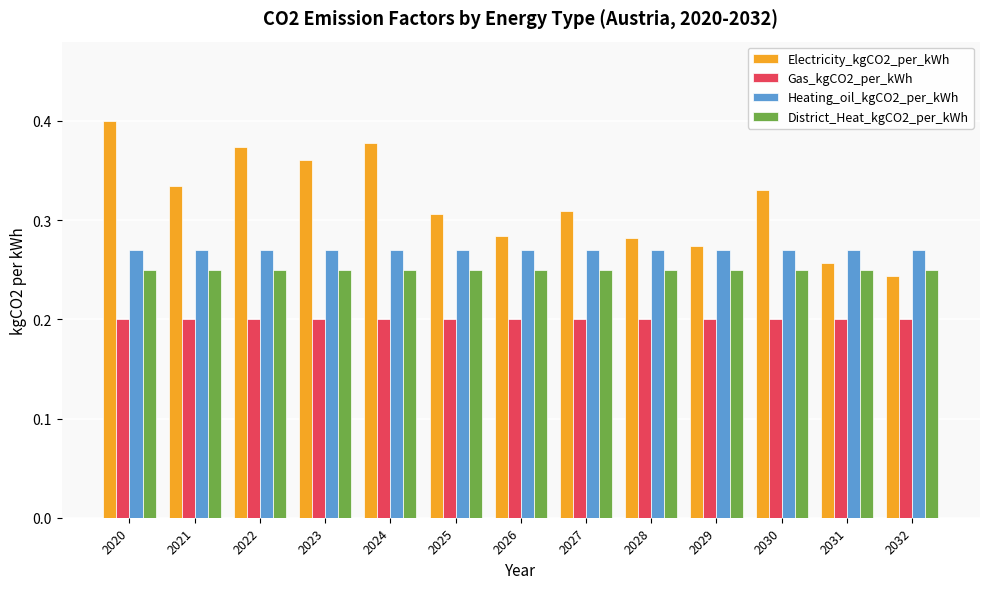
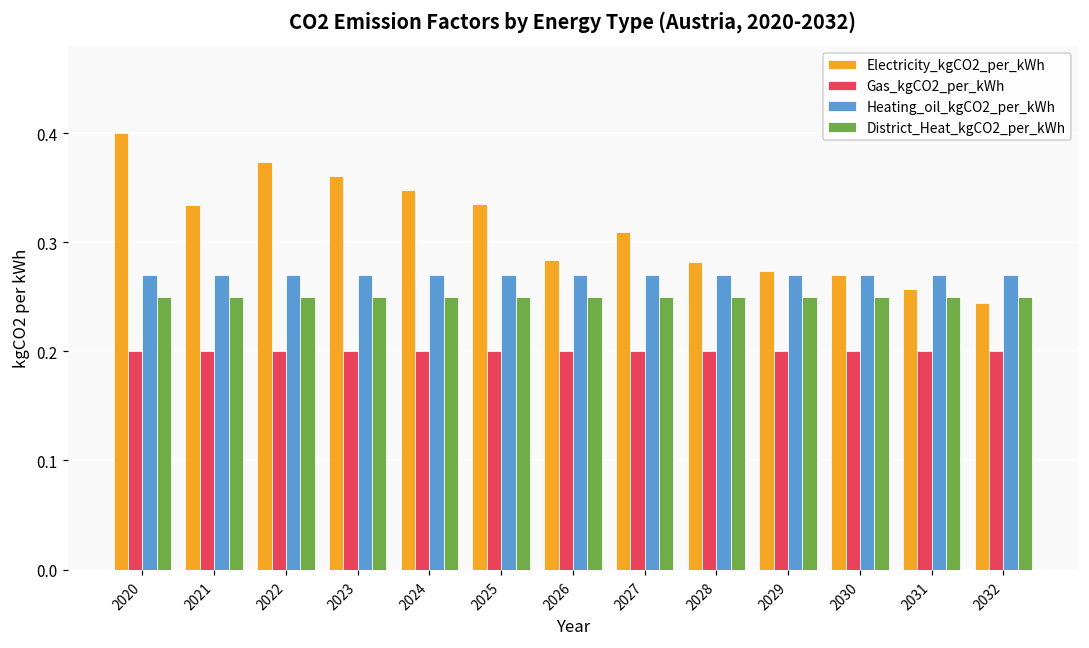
  {
    "Electricity_kgCO2_per_kWh": {
      "2020": 0.40,
      "2021": 0.33,
      "2022": 0.37,
      "2023": 0.36,
-     "2024": 0.38,
-     "2025": 0.31,
+     "2024": 0.35,
+     "2025": 0.34,
      "2026": 0.28,
      "2027": 0.31,
      "2028": 0.28,
      "2029": 0.27,
-     "2030": 0.33,
+     "2030": 0.27,
      "2031": 0.26,
      "2032": 0.24
    },
    "Gas_kgCO2_per_kWh": {
      "2020": 0.20,
      "2021": 0.20,
      "2022": 0.20,
      "2023": 0.20,
      "2024": 0.20,
      "2025": 0.20,
      "2026": 0.20,
      "2027": 0.20,
      "2028": 0.20,
      "2029": 0.20,
      "2030": 0.20,
      "2031": 0.20,
      "2032": 0.20
    },
    "Heating_oil_kgCO2_per_kWh": {
      "2020": 0.27,
      "2021": 0.27,
      "2022": 0.27,
      "2023": 0.27,
      "2024": 0.27,
      "2025": 0.27,
      "2026": 0.27,
      "2027": 0.27,
      "2028": 0.27,
      "2029": 0.27,
      "2030": 0.27,
      "2031": 0.27,
      "2032": 0.27
    },
    "District_Heat_kgCO2_per_kWh": {
      "2020": 0.25,
      "2021": 0.25,
      "2022": 0.25,
      "2023": 0.25,
      "2024": 0.25,
      "2025": 0.25,
      "2026": 0.25,
      "2027": 0.25,
      "2028": 0.25,
      "2029": 0.25,
      "2030": 0.25,
      "2031": 0.25,
      "2032": 0.25
    }
  }
